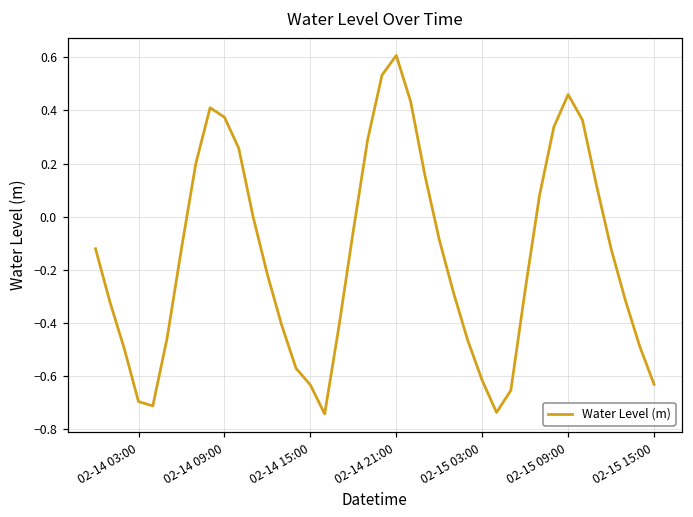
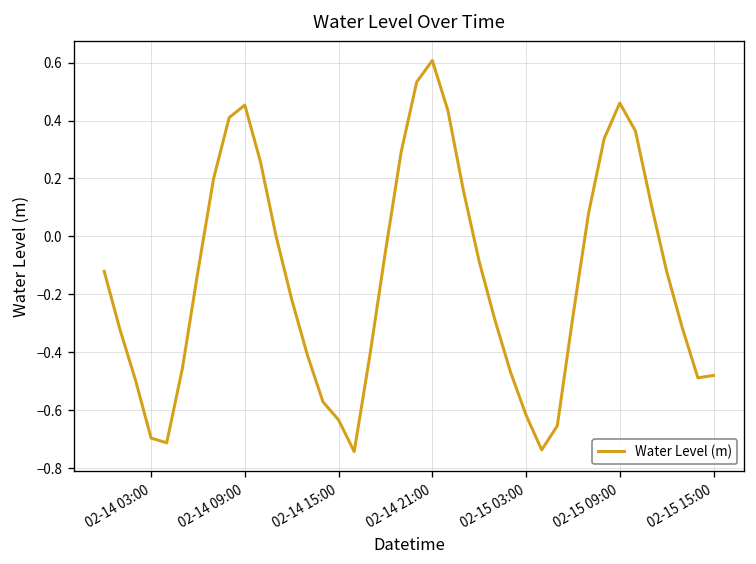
  {
    "02-14 03:00": -0.70,
-   "02-14 09:00": 0.37,
+   "02-14 09:00": 0.45,
    "02-14 15:00": -0.63,
    "02-14 21:00": 0.61,
    "02-15 03:00": -0.62,
    "02-15 09:00": 0.46,
-   "02-15 15:00": -0.63
+   "02-15 15:00": -0.48
  }
